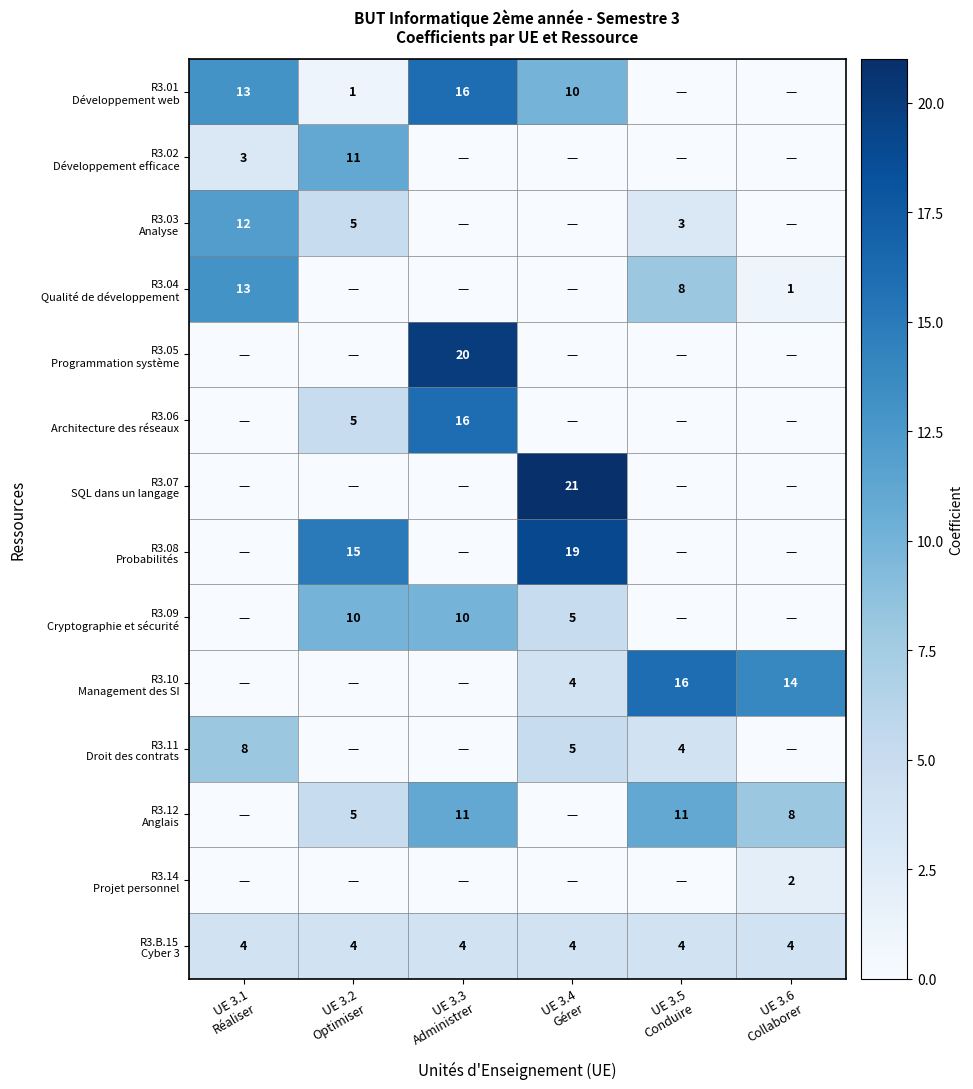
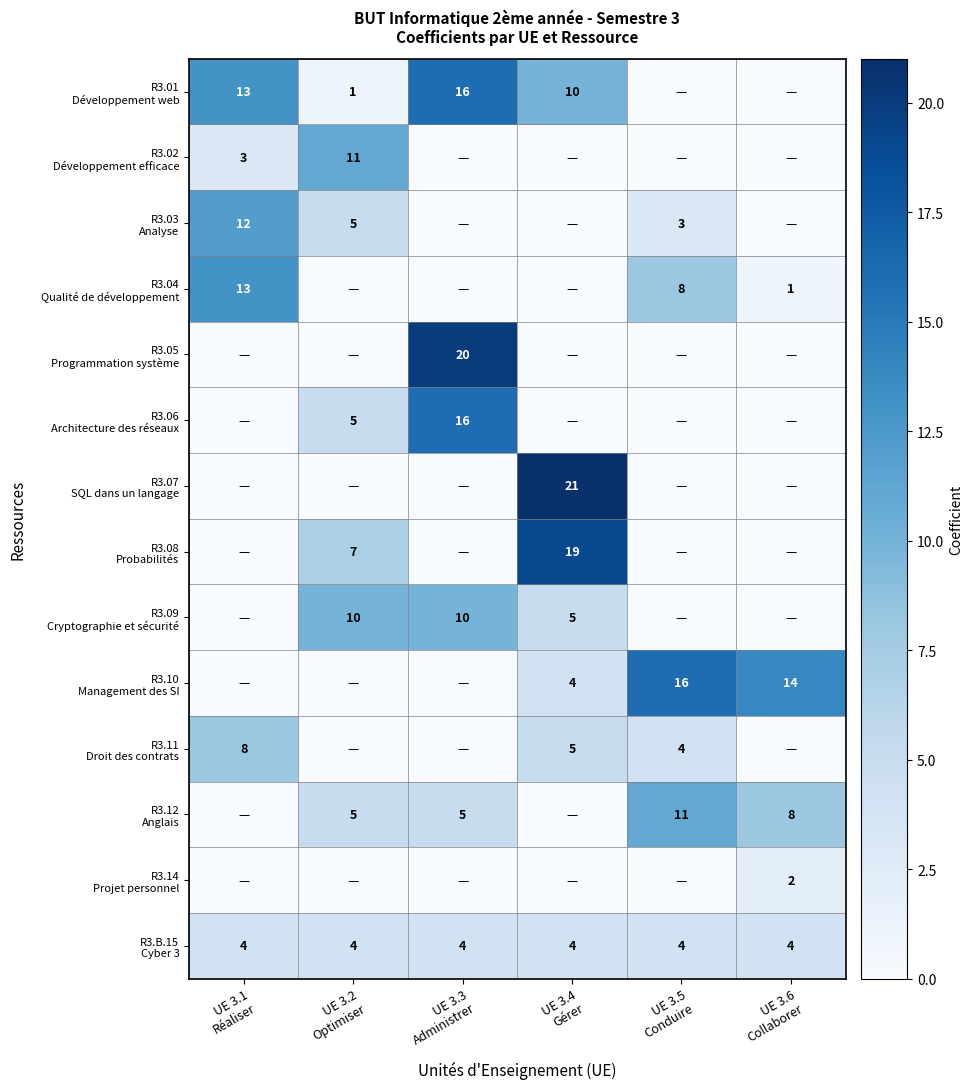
  {
    "R3.01 Développement web": {
      "UE 3.1 Réaliser": 13,
      "UE 3.2 Optimiser": 1,
      "UE 3.3 Administrer": 16,
      "UE 3.4 Gérer": 10
    },
    "R3.02 Développement efficace": {
      "UE 3.1 Réaliser": 3,
      "UE 3.2 Optimiser": 11
    },
    "R3.03 Analyse": {
      "UE 3.1 Réaliser": 12,
      "UE 3.2 Optimiser": 5,
      "UE 3.5 Conduire": 3
    },
    "R3.04 Qualité de développement": {
      "UE 3.1 Réaliser": 13,
      "UE 3.5 Conduire": 8,
      "UE 3.6 Collaborer": 1
    },
    "R3.05 Programmation système": {
      "UE 3.3 Administrer": 20
    },
    "R3.06 Architecture des réseaux": {
      "UE 3.2 Optimiser": 5,
      "UE 3.3 Administrer": 16
    },
    "R3.07 SQL dans un langage": {
      "UE 3.4 Gérer": 21
    },
    "R3.08 Probabilités": {
-     "UE 3.2 Optimiser": 15,
+     "UE 3.2 Optimiser": 7,
      "UE 3.4 Gérer": 19
    },
    "R3.09 Cryptographie et sécurité": {
      "UE 3.2 Optimiser": 10,
      "UE 3.3 Administrer": 10,
      "UE 3.4 Gérer": 5
    },
    "R3.10 Management des SI": {
      "UE 3.4 Gérer": 4,
      "UE 3.5 Conduire": 16,
      "UE 3.6 Collaborer": 14
    },
    "R3.11 Droit des contrats": {
      "UE 3.1 Réaliser": 8,
      "UE 3.4 Gérer": 5,
      "UE 3.5 Conduire": 4
    },
    "R3.12 Anglais": {
      "UE 3.2 Optimiser": 5,
-     "UE 3.3 Administrer": 11,
+     "UE 3.3 Administrer": 5,
      "UE 3.5 Conduire": 11,
      "UE 3.6 Collaborer": 8
    },
    "R3.14 Projet personnel": {
      "UE 3.6 Collaborer": 2
    },
    "R3.B.15 Cyber 3": {
      "UE 3.1 Réaliser": 4,
      "UE 3.2 Optimiser": 4,
      "UE 3.3 Administrer": 4,
      "UE 3.4 Gérer": 4,
      "UE 3.5 Conduire": 4,
      "UE 3.6 Collaborer": 4
    }
  }
